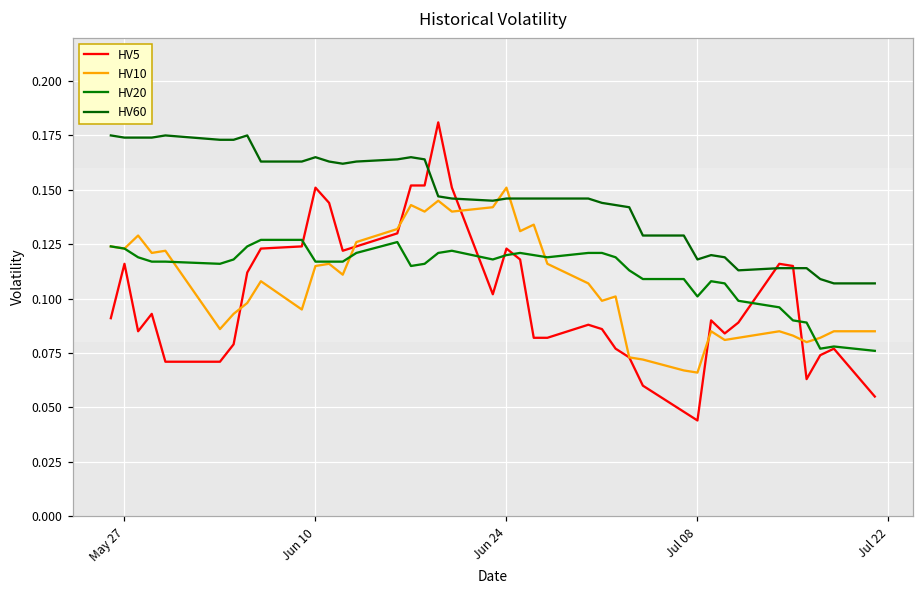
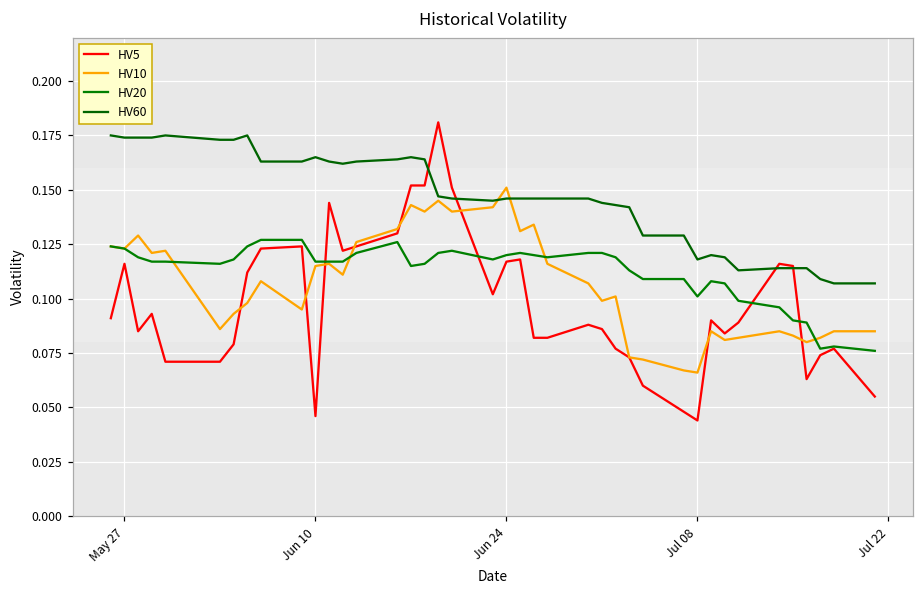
  {
    "HV5": {
      "May 27": 0.116,
-     "Jun 10": 0.151,
-     "Jun 24": 0.123,
+     "Jun 10": 0.046,
+     "Jun 24": 0.117,
      "Jul 08": 0.044
    },
    "HV10": {
      "Jun 10": 0.115,
      "Jun 24": 0.151,
      "Jul 08": 0.066
    }
  }
